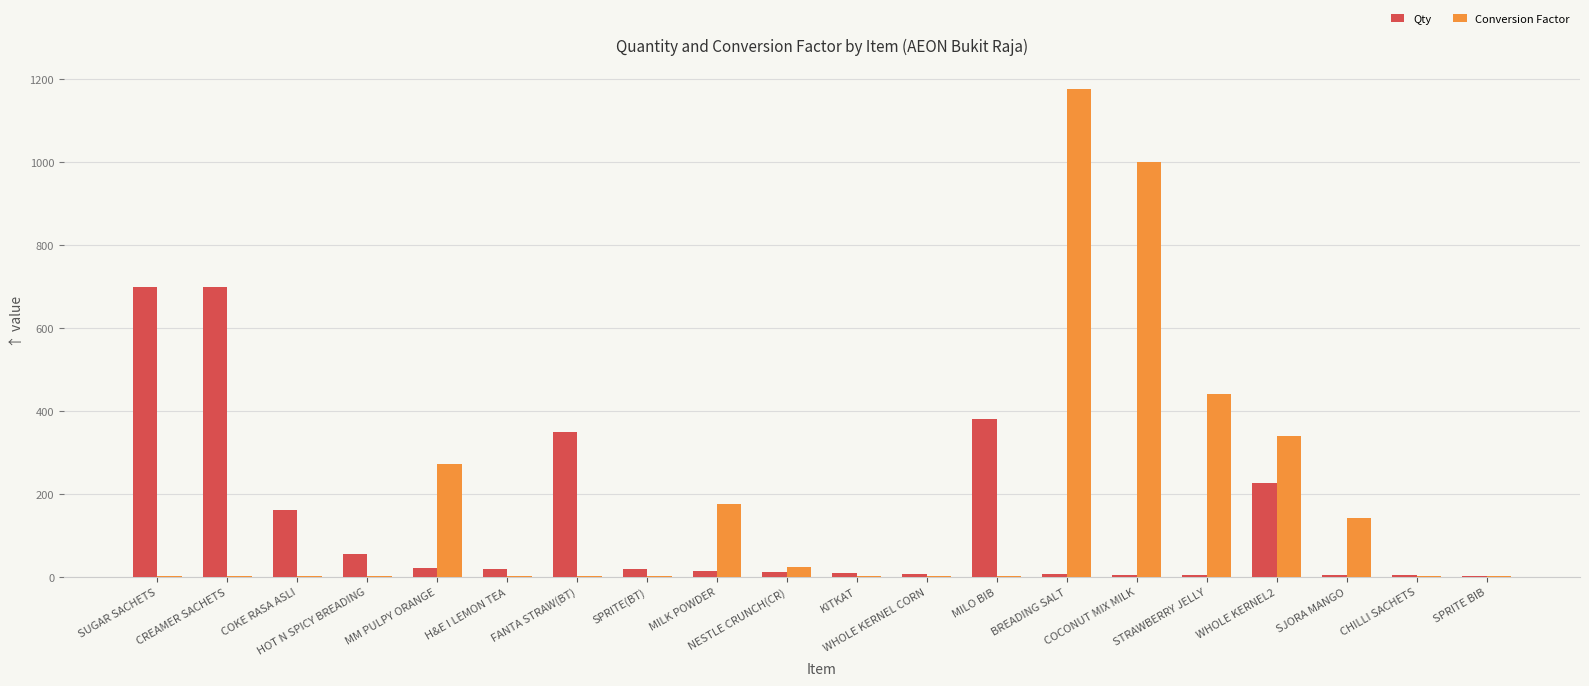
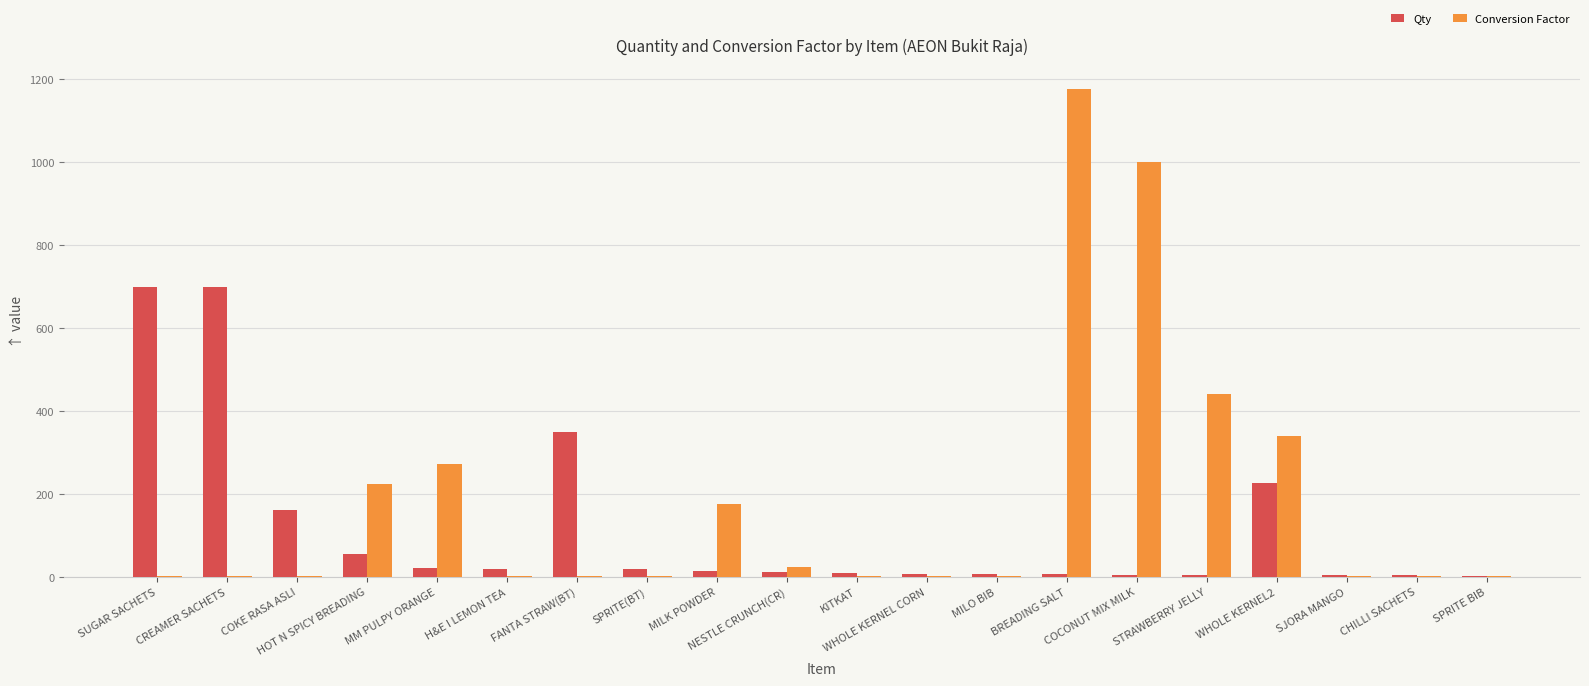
  {
    "Qty": {
      "SUGAR SACHETS": 700,
      "CREAMER SACHETS": 700,
      "COKE RASA ASLI": 160,
      "HOT N SPICY BREADING": 60,
      "MM PULPY ORANGE": 20,
      "H&E I LEMON TEA": 20,
      "FANTA STRAW(BT)": 350,
      "SPRITE(BT)": 20,
      "MILK POWDER": 10,
      "NESTLE CRUNCH(CR)": 10,
      "KITKAT": 10,
      "WHOLE KERNEL CORN": 10,
-     "MILO BIB": 380,
+     "MILO BIB": 10,
      "WHOLE KERNEL2": 230
    },
    "Conversion Factor": {
-     "HOT N SPICY BREADING": 0,
+     "HOT N SPICY BREADING": 220,
      "MM PULPY ORANGE": 270,
      "MILK POWDER": 180,
      "NESTLE CRUNCH(CR)": 20,
      "BREADING SALT": 1180,
      "COCONUT MIX MILK": 1000,
      "STRAWBERRY JELLY": 440,
      "WHOLE KERNEL2": 340,
-     "SJORA MANGO": 140
+     "SJORA MANGO": 0
    }
  }
